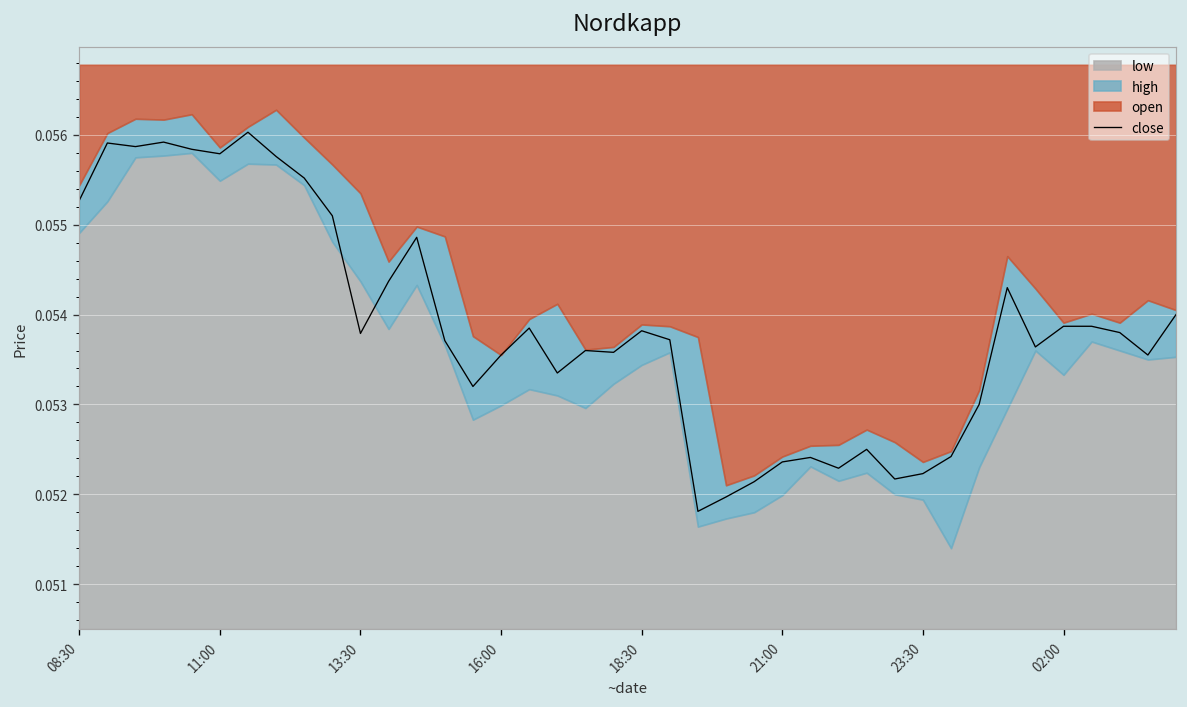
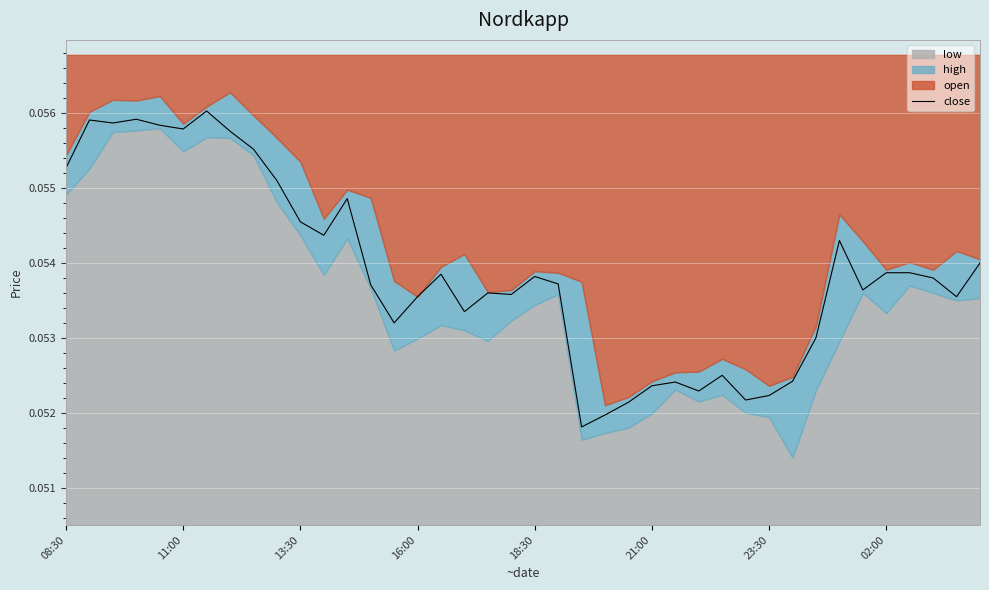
  {
    "close": {
      "08:30": 0.0553,
      "11:00": 0.0558,
-     "13:30": 0.0538,
+     "13:30": 0.0546,
      "18:30": 0.0538,
      "21:00": 0.0524,
      "23:30": 0.0522,
      "02:00": 0.0539
    },
    "low": {
      "08:30": 0.0549,
      "11:00": 0.0555,
      "13:30": 0.0544,
      "16:00": 0.0530,
      "18:30": 0.0534,
      "21:00": 0.0520,
      "23:30": 0.0519,
      "02:00": 0.0533
    },
    "open": {
      "08:30": 0.0013,
      "11:00": 0.0009,
      "13:30": 0.0014,
      "16:00": 0.0032,
      "18:30": 0.0029,
      "21:00": 0.0044,
      "23:30": 0.0044,
      "02:00": 0.0029
    }
  }
